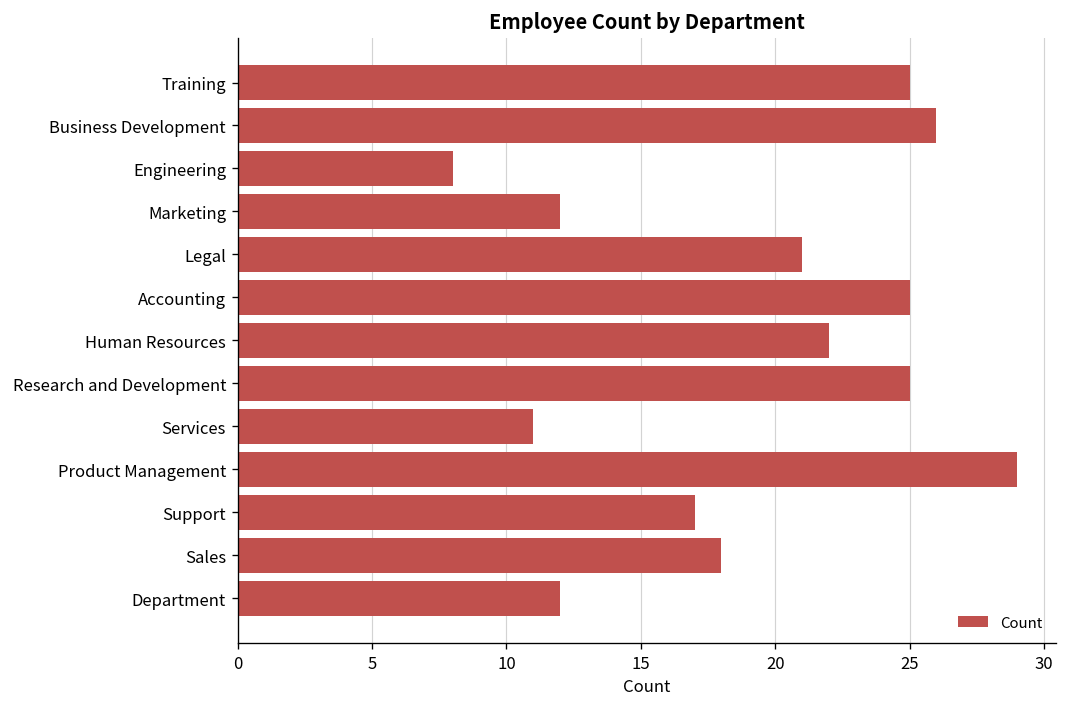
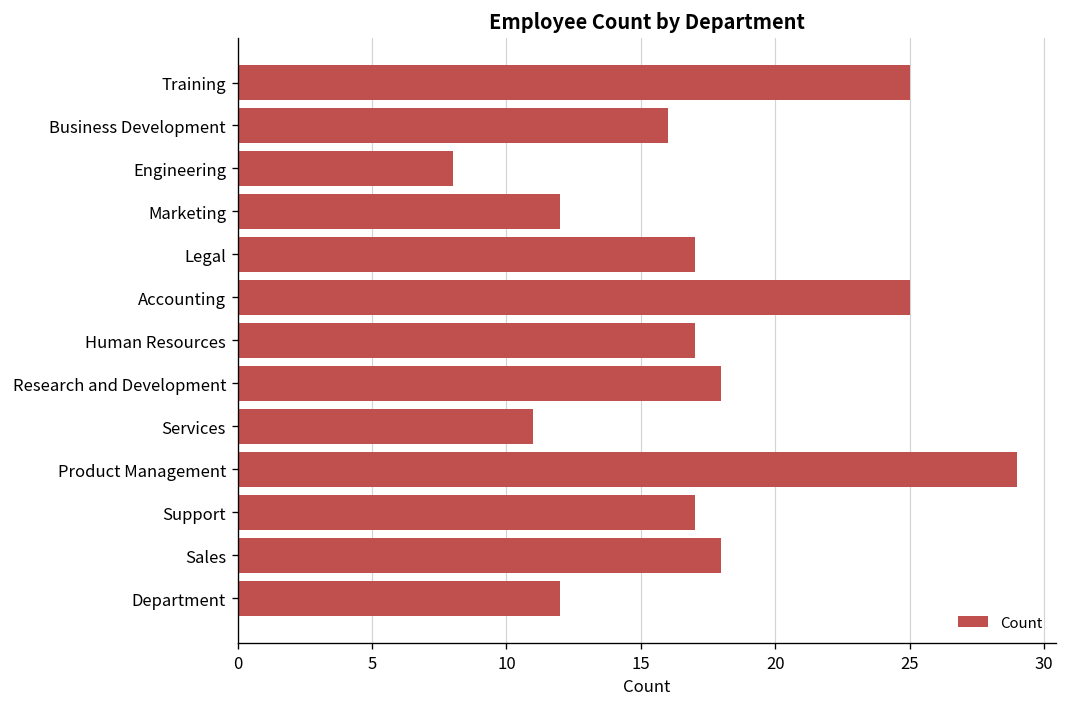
  {
    "Training": 25,
-   "Business Development": 26,
+   "Business Development": 16,
    "Engineering": 8,
    "Marketing": 12,
-   "Legal": 21,
+   "Legal": 17,
    "Accounting": 25,
-   "Human Resources": 22,
-   "Research and Development": 25,
+   "Human Resources": 17,
+   "Research and Development": 18,
    "Services": 11,
    "Product Management": 29,
    "Support": 17,
    "Sales": 18,
    "Department": 12
  }
